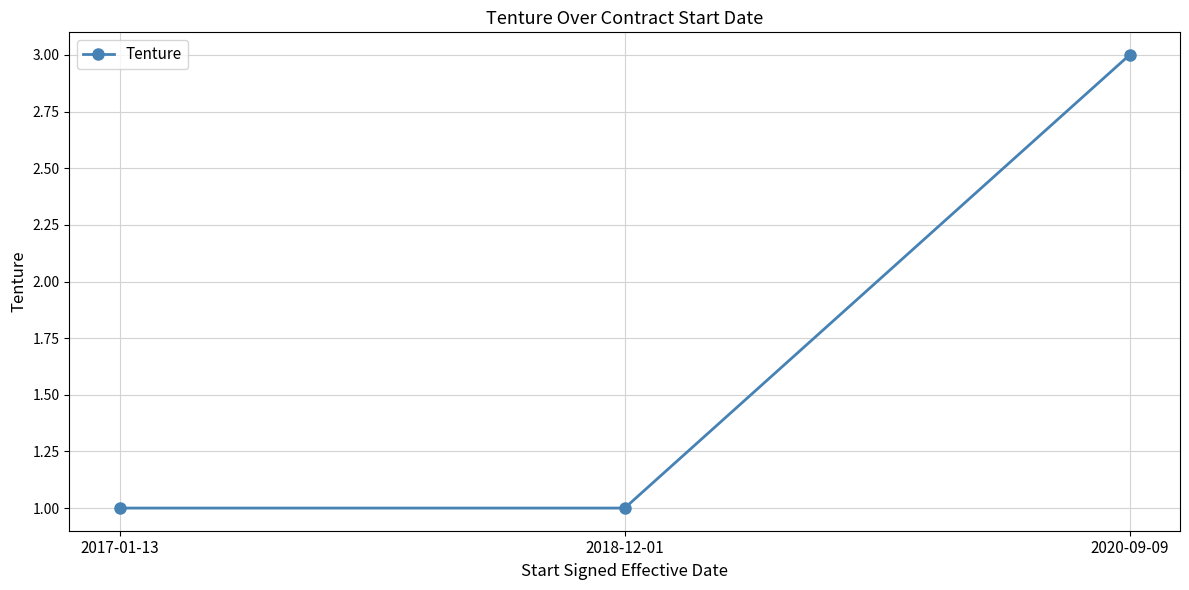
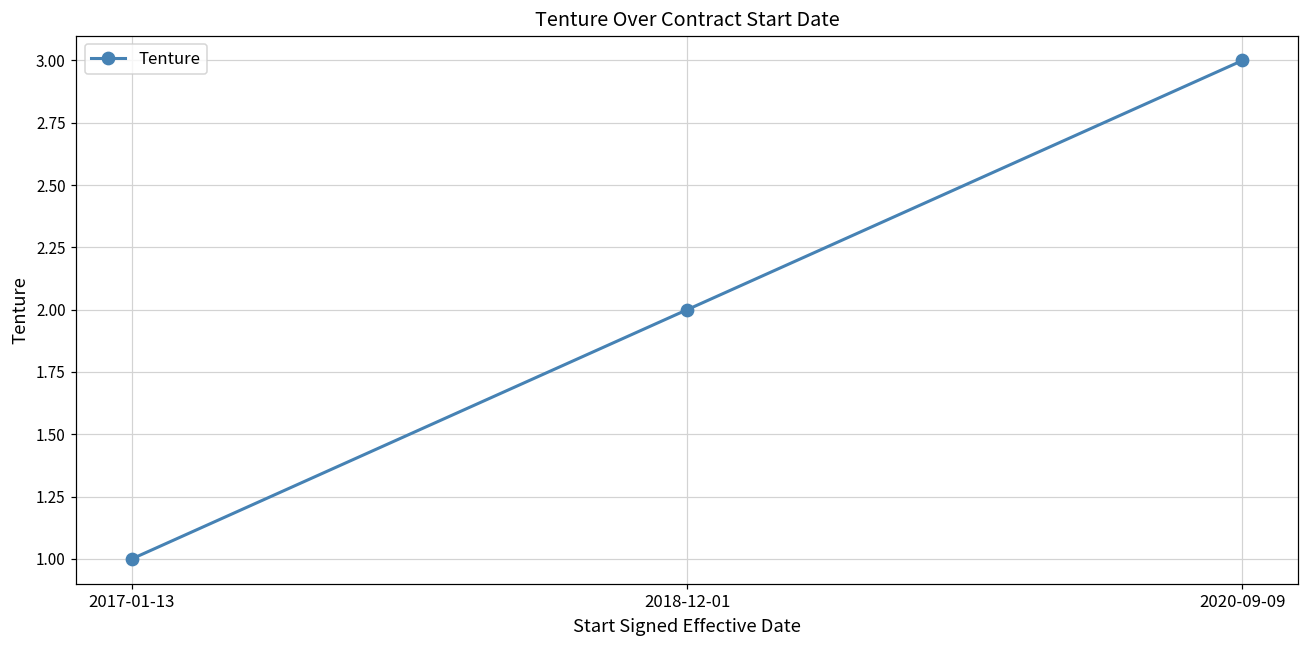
  {
    "2017-01-13": 1,
-   "2018-12-01": 1,
+   "2018-12-01": 2,
    "2020-09-09": 3
  }
